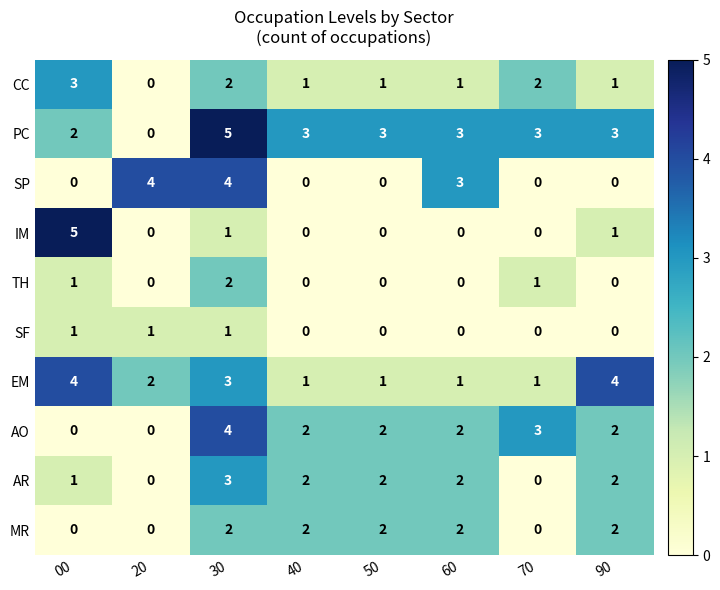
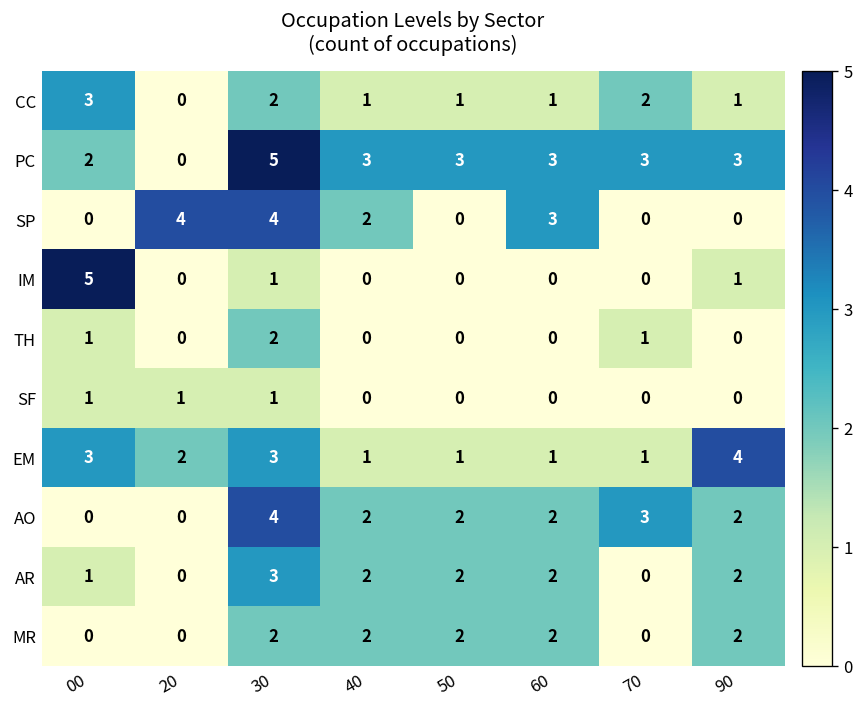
  {
    "CC": {
      "00": 3,
      "20": 0,
      "30": 2,
      "40": 1,
      "50": 1,
      "60": 1,
      "70": 2,
      "90": 1
    },
    "PC": {
      "00": 2,
      "20": 0,
      "30": 5,
      "40": 3,
      "50": 3,
      "60": 3,
      "70": 3,
      "90": 3
    },
    "SP": {
      "00": 0,
      "20": 4,
      "30": 4,
-     "40": 0,
+     "40": 2,
      "50": 0,
      "60": 3,
      "70": 0,
      "90": 0
    },
    "IM": {
      "00": 5,
      "20": 0,
      "30": 1,
      "40": 0,
      "50": 0,
      "60": 0,
      "70": 0,
      "90": 1
    },
    "TH": {
      "00": 1,
      "20": 0,
      "30": 2,
      "40": 0,
      "50": 0,
      "60": 0,
      "70": 1,
      "90": 0
    },
    "SF": {
      "00": 1,
      "20": 1,
      "30": 1,
      "40": 0,
      "50": 0,
      "60": 0,
      "70": 0,
      "90": 0
    },
    "EM": {
-     "00": 4,
+     "00": 3,
      "20": 2,
      "30": 3,
      "40": 1,
      "50": 1,
      "60": 1,
      "70": 1,
      "90": 4
    },
    "AO": {
      "00": 0,
      "20": 0,
      "30": 4,
      "40": 2,
      "50": 2,
      "60": 2,
      "70": 3,
      "90": 2
    },
    "AR": {
      "00": 1,
      "20": 0,
      "30": 3,
      "40": 2,
      "50": 2,
      "60": 2,
      "70": 0,
      "90": 2
    },
    "MR": {
      "00": 0,
      "20": 0,
      "30": 2,
      "40": 2,
      "50": 2,
      "60": 2,
      "70": 0,
      "90": 2
    }
  }
